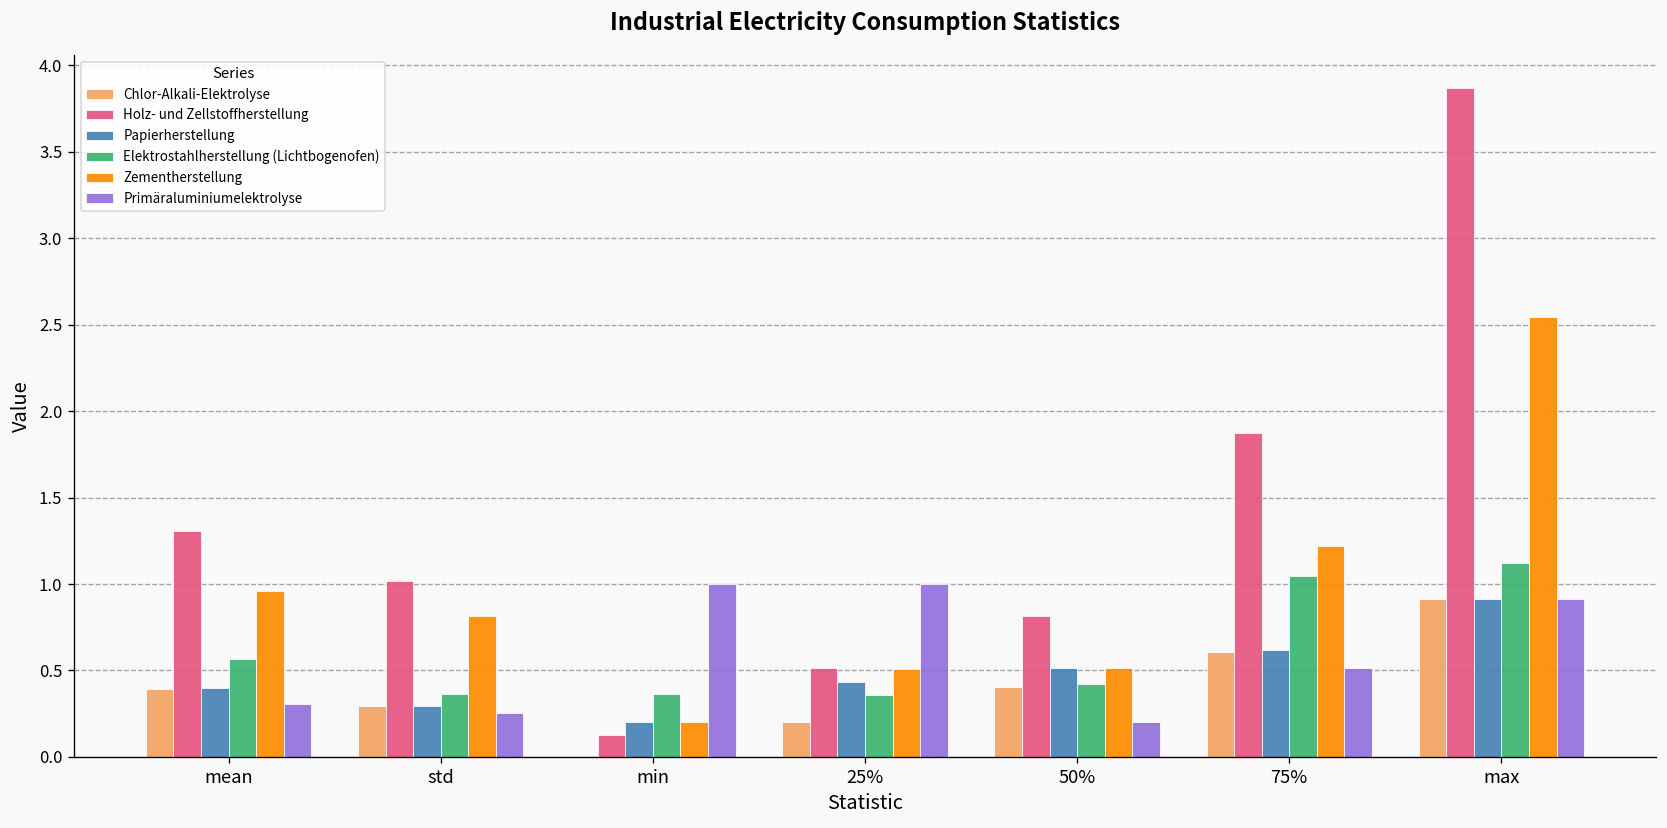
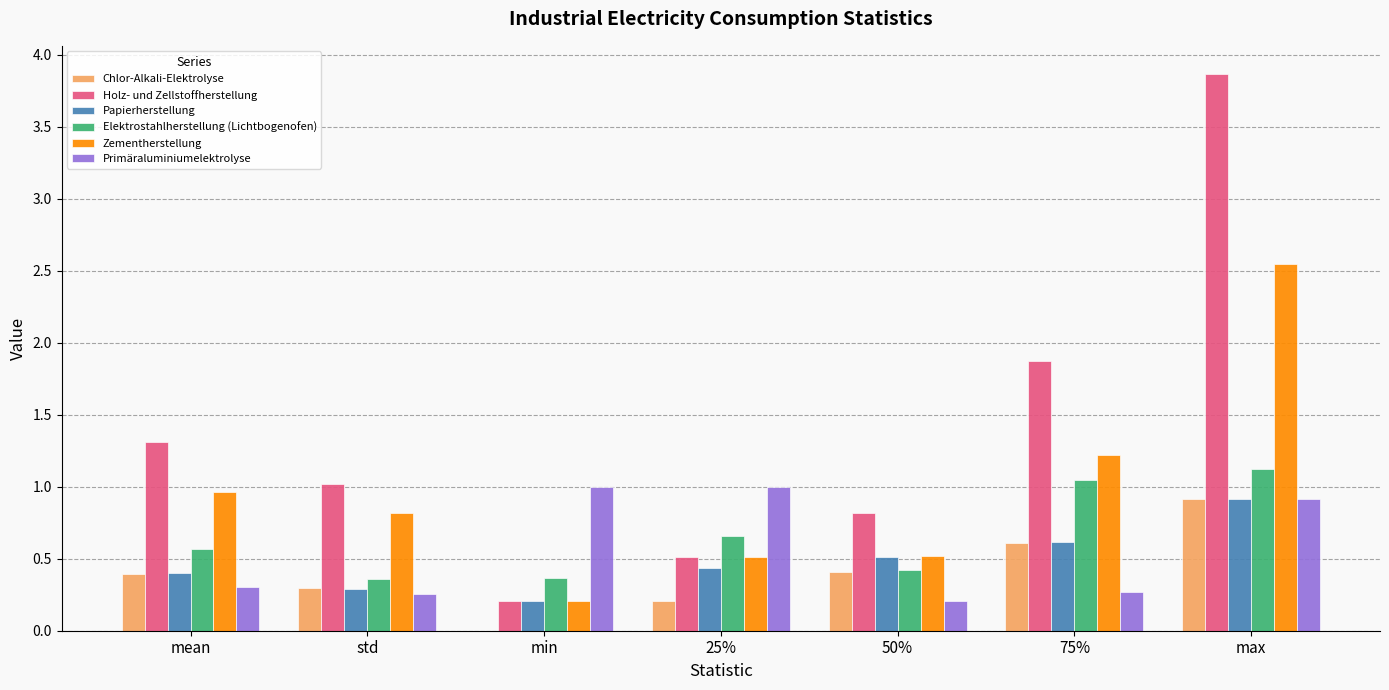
  {
    "Chlor-Alkali-Elektrolyse": {
      "mean": 0.39,
      "std": 0.30,
      "min": 0.00,
      "25%": 0.20,
      "50%": 0.41,
      "75%": 0.61,
      "max": 0.92
    },
    "Holz- und Zellstoffherstellung": {
      "mean": 1.31,
      "std": 1.02,
-     "min": 0.12,
+     "min": 0.20,
      "25%": 0.51,
      "50%": 0.81,
      "75%": 1.87,
      "max": 3.87
    },
    "Papierherstellung": {
      "mean": 0.40,
      "std": 0.29,
      "min": 0.20,
      "25%": 0.43,
      "50%": 0.51,
      "75%": 0.62,
      "max": 0.92
    },
    "Elektrostahlherstellung (Lichtbogenofen)": {
      "mean": 0.57,
      "std": 0.36,
      "min": 0.37,
-     "25%": 0.36,
+     "25%": 0.66,
      "50%": 0.42,
      "75%": 1.05,
      "max": 1.12
    },
    "Zementherstellung": {
      "mean": 0.96,
      "std": 0.82,
      "min": 0.20,
      "25%": 0.51,
      "50%": 0.52,
      "75%": 1.22,
      "max": 2.54
    },
    "Primäraluminiumelektrolyse": {
      "mean": 0.31,
      "std": 0.25,
      "min": 1.00,
      "25%": 1.00,
      "50%": 0.20,
-     "75%": 0.51,
+     "75%": 0.27,
      "max": 0.92
    }
  }
